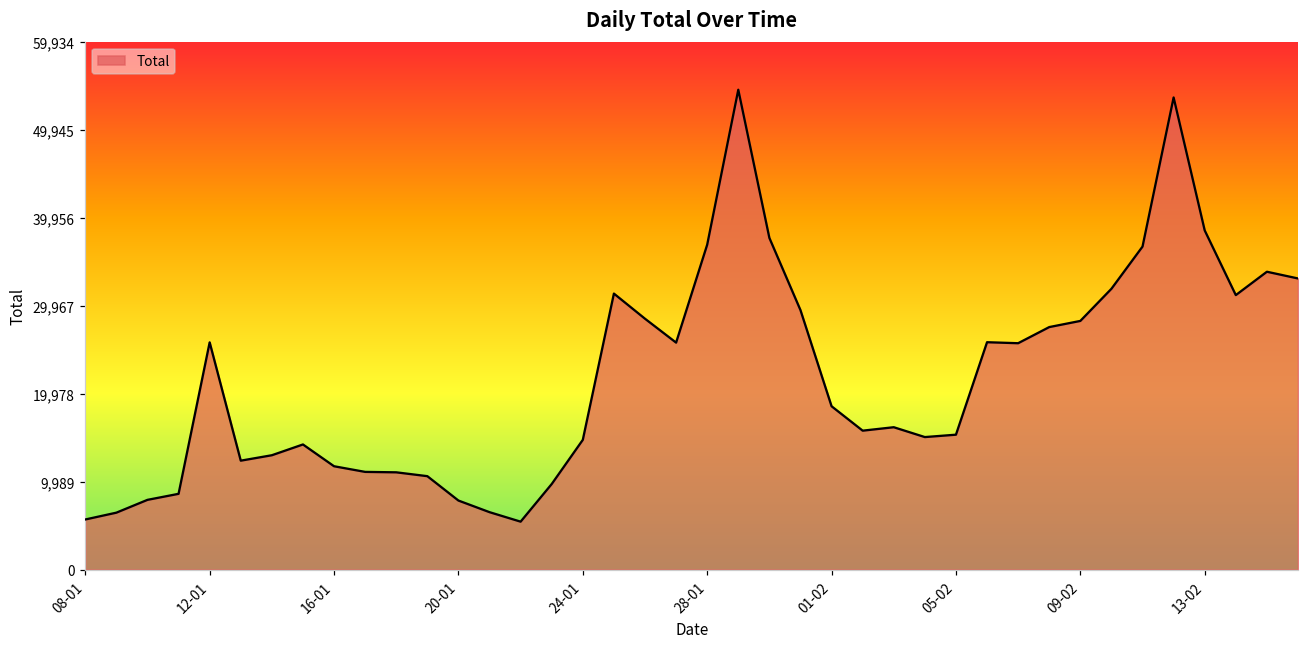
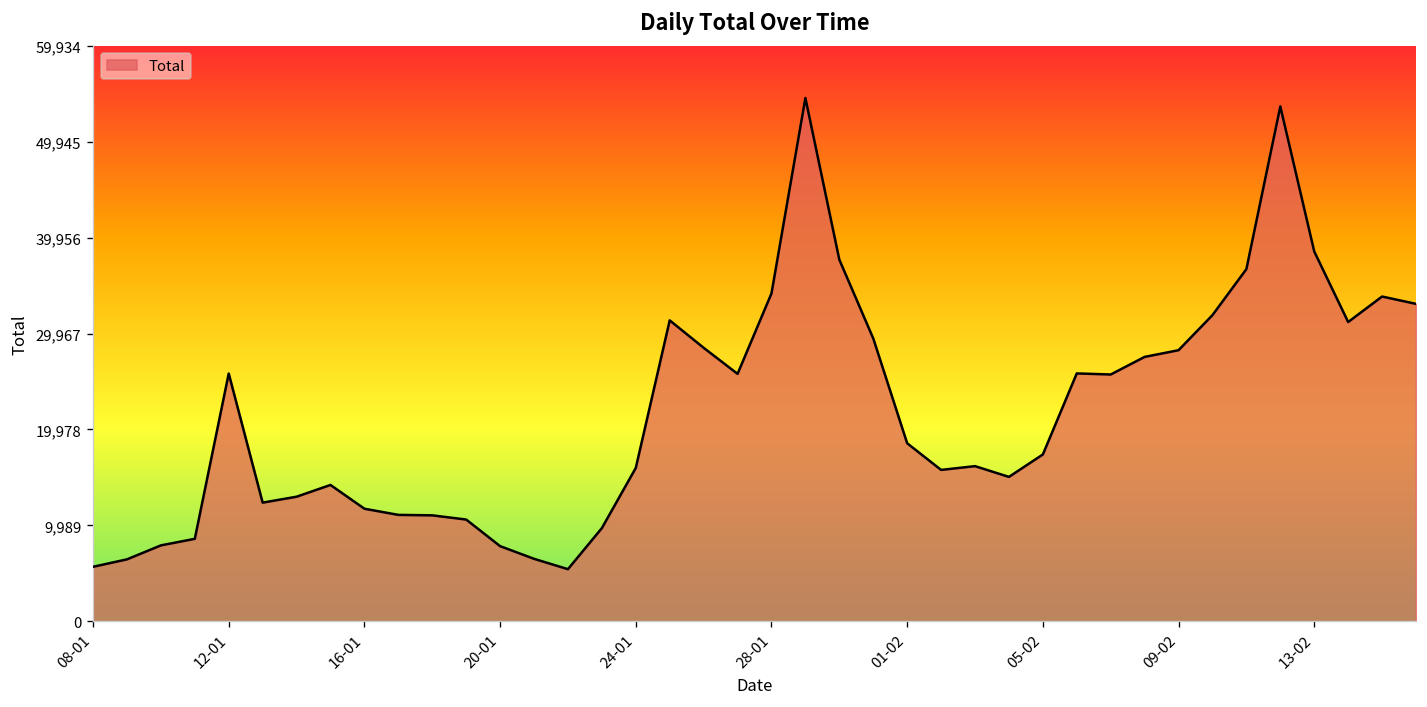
  {
    "08-01": "6,000",
    "12-01": "26,000",
    "16-01": "12,000",
    "20-01": "8,000",
-   "24-01": "15,000",
-   "28-01": "37,000",
+   "24-01": "16,000",
+   "28-01": "34,000",
    "01-02": "19,000",
-   "05-02": "15,000",
+   "05-02": "17,000",
    "09-02": "28,000",
    "13-02": "39,000"
  }
